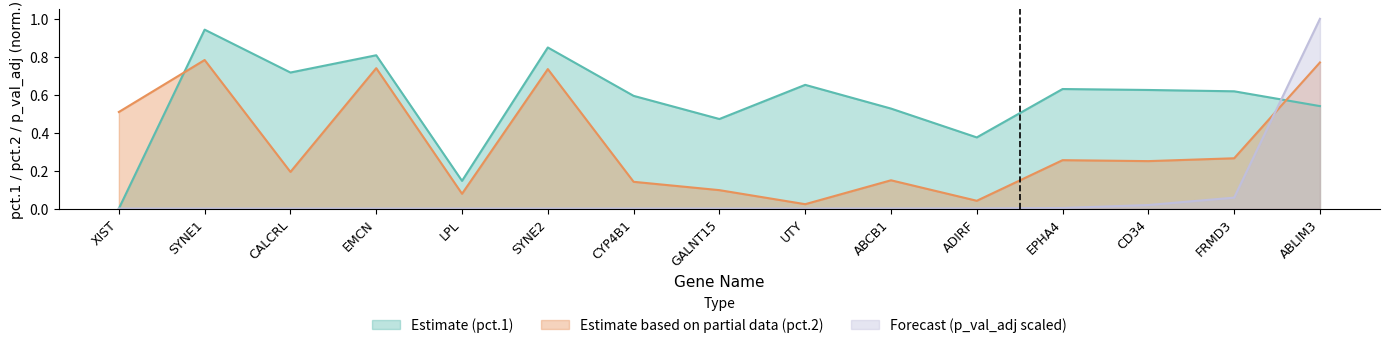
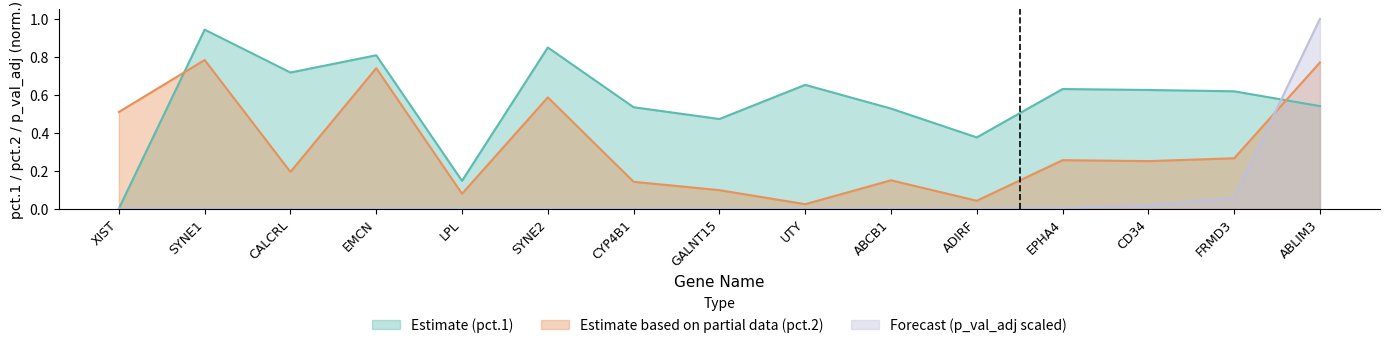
  {
    "Estimate (pct.1)": {
      "SYNE1": 0.94,
      "CALCRL": 0.72,
      "EMCN": 0.81,
      "LPL": 0.15,
      "SYNE2": 0.85,
-     "CYP4B1": 0.59,
+     "CYP4B1": 0.53,
      "GALNT15": 0.47,
      "UTY": 0.65,
      "ABCB1": 0.53,
      "ADIRF": 0.38,
      "EPHA4": 0.63,
      "CD34": 0.63,
      "FRMD3": 0.62,
      "ABLIM3": 0.54
    },
    "Estimate based on partial data (pct.2)": {
      "XIST": 0.51,
      "SYNE1": 0.78,
      "CALCRL": 0.19,
      "EMCN": 0.74,
      "LPL": 0.08,
-     "SYNE2": 0.74,
+     "SYNE2": 0.59,
      "CYP4B1": 0.14,
      "GALNT15": 0.10,
      "UTY": 0.02,
      "ABCB1": 0.15,
      "ADIRF": 0.04,
      "EPHA4": 0.26,
      "CD34": 0.25,
      "FRMD3": 0.27,
      "ABLIM3": 0.77
    },
    "Forecast (p_val_adj scaled)": {
      "SYNE1": 0.00,
      "CALCRL": 0.00,
      "EMCN": 0.00,
      "LPL": 0.00,
      "SYNE2": 0.00,
      "CYP4B1": 0.00,
      "GALNT15": 0.00,
      "UTY": 0.00,
      "ABCB1": 0.00,
      "ADIRF": 0.00,
      "EPHA4": 0.00,
      "CD34": 0.02,
      "FRMD3": 0.06,
      "ABLIM3": 1.00
    }
  }
